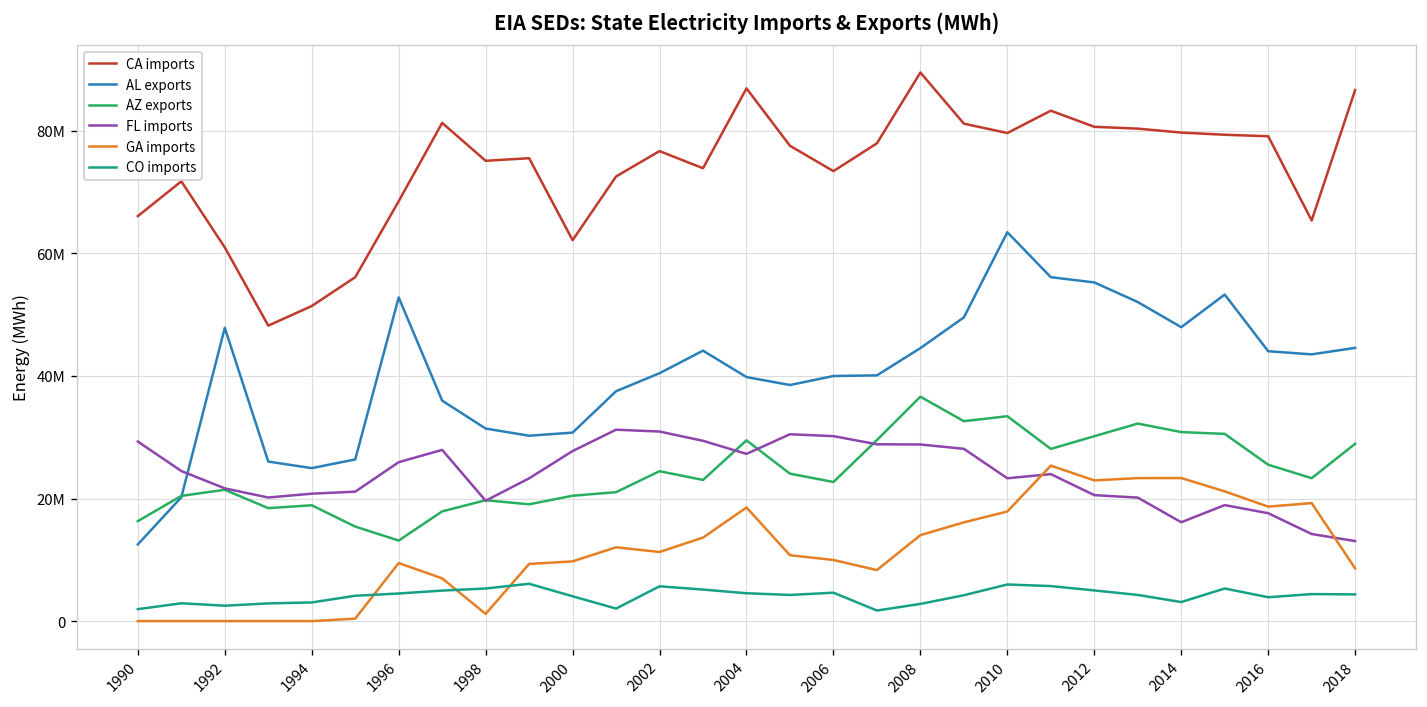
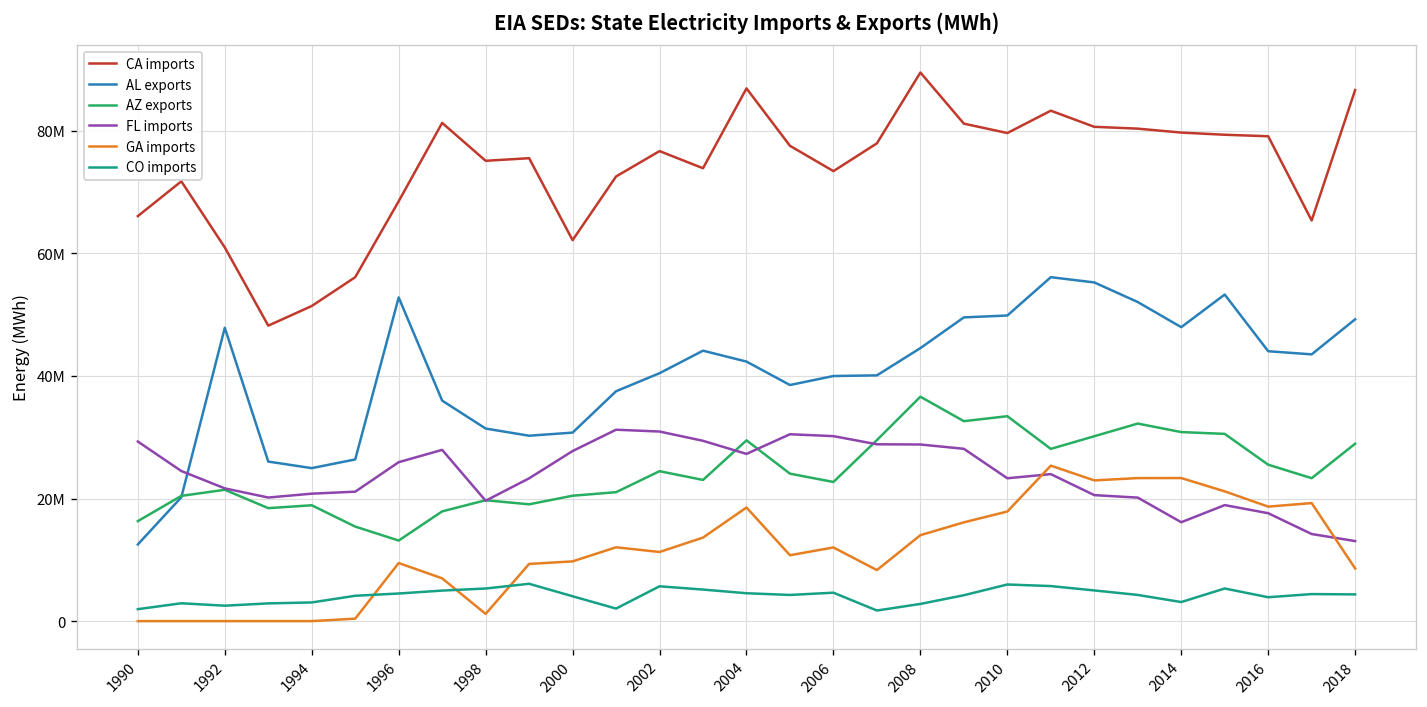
  {
    "CA imports": {
      "1990": 66000000,
      "1992": 61000000,
      "1994": 51000000,
      "1996": 69000000,
      "1998": 75000000,
      "2000": 62000000,
      "2002": 77000000,
      "2004": 87000000,
      "2006": 73000000,
      "2008": 90000000,
      "2010": 80000000,
      "2012": 81000000,
      "2014": 80000000,
      "2016": 79000000,
      "2018": 87000000
    },
    "AL exports": {
      "1990": 13000000,
      "1992": 48000000,
      "1994": 25000000,
      "1996": 53000000,
      "1998": 31000000,
      "2000": 31000000,
      "2002": 40000000,
-     "2004": 40000000,
+     "2004": 42000000,
      "2006": 40000000,
      "2008": 45000000,
-     "2010": 63000000,
+     "2010": 50000000,
      "2012": 55000000,
      "2014": 48000000,
      "2016": 44000000,
-     "2018": 45000000
+     "2018": 49000000
    },
    "FL imports": {
      "1990": 29000000,
      "1994": 21000000,
      "1996": 26000000,
      "2000": 28000000,
      "2002": 31000000,
      "2004": 27000000,
      "2006": 30000000,
      "2008": 29000000,
      "2010": 23000000,
      "2012": 21000000,
      "2014": 16000000,
      "2016": 18000000,
      "2018": 13000000
    },
    "GA imports": {
      "1990": 0,
      "1992": 0,
      "1994": 0,
      "1996": 9000000,
      "1998": 1000000,
      "2000": 10000000,
      "2002": 11000000,
      "2004": 19000000,
-     "2006": 10000000,
+     "2006": 12000000,
      "2008": 14000000,
      "2010": 18000000,
      "2012": 23000000,
      "2014": 23000000,
      "2016": 19000000,
      "2018": 9000000
    }
  }
